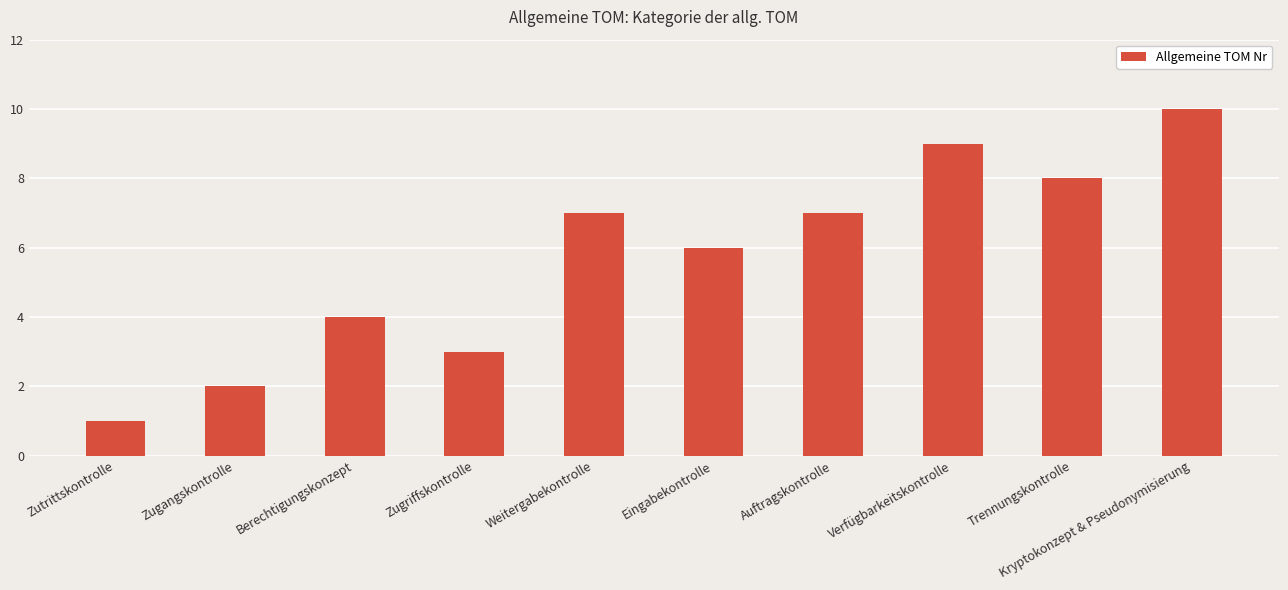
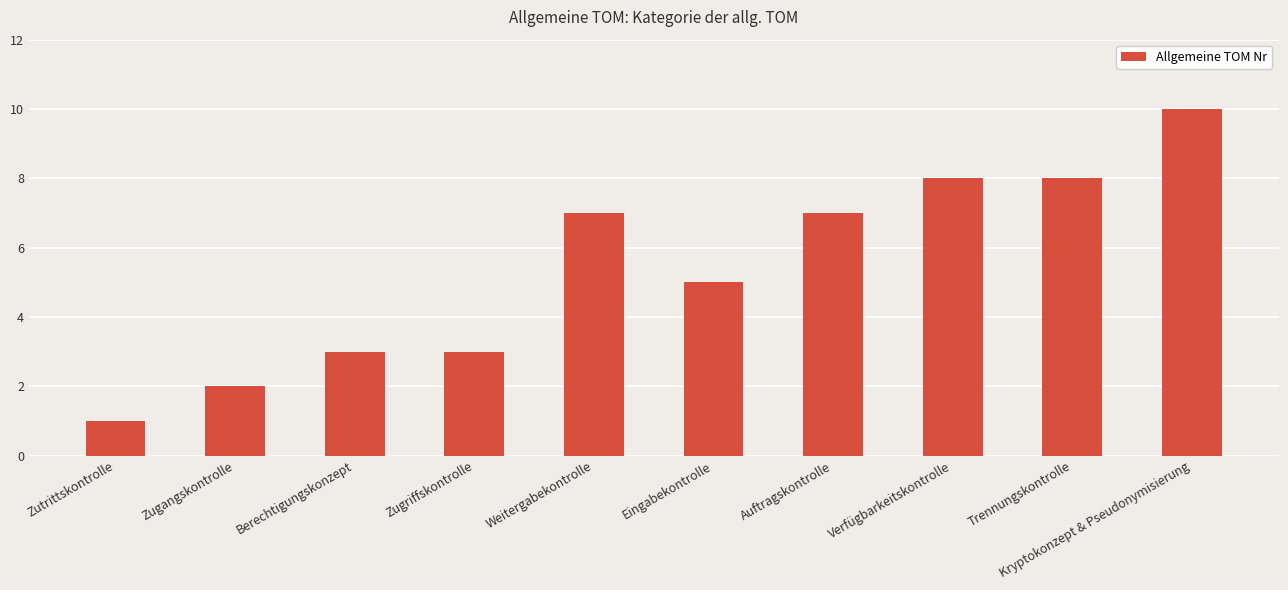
  {
    "Zutrittskontrolle": 1,
    "Zugangskontrolle": 2,
-   "Berechtigungskonzept": 4,
+   "Berechtigungskonzept": 3,
    "Zugriffskontrolle": 3,
    "Weitergabekontrolle": 7,
-   "Eingabekontrolle": 6,
+   "Eingabekontrolle": 5,
    "Auftragskontrolle": 7,
-   "Verfügbarkeitskontrolle": 9,
+   "Verfügbarkeitskontrolle": 8,
    "Trennungskontrolle": 8,
    "Kryptokonzept & Pseudonymisierung": 10
  }
